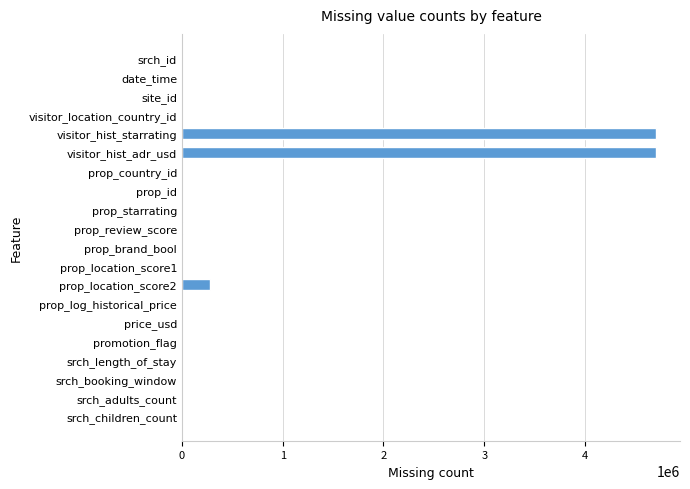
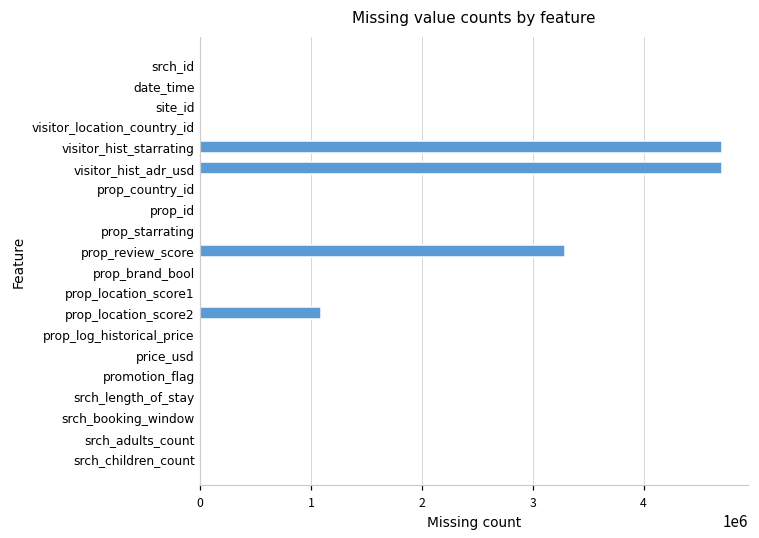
  {
    "srch_id": 0,
    "date_time": 0,
    "site_id": 0,
    "visitor_location_country_id": 0,
    "visitor_hist_starrating": 4710000,
    "visitor_hist_adr_usd": 4710000,
    "prop_country_id": 0,
    "prop_id": 0,
    "prop_starrating": 0,
-   "prop_review_score": 10000,
+   "prop_review_score": 3290000,
    "prop_brand_bool": 0,
    "prop_location_score1": 0,
-   "prop_location_score2": 280000,
+   "prop_location_score2": 1090000,
    "prop_log_historical_price": 0,
    "price_usd": 0,
    "promotion_flag": 0,
    "srch_length_of_stay": 0,
    "srch_booking_window": 0,
    "srch_adults_count": 0,
    "srch_children_count": 0
  }
